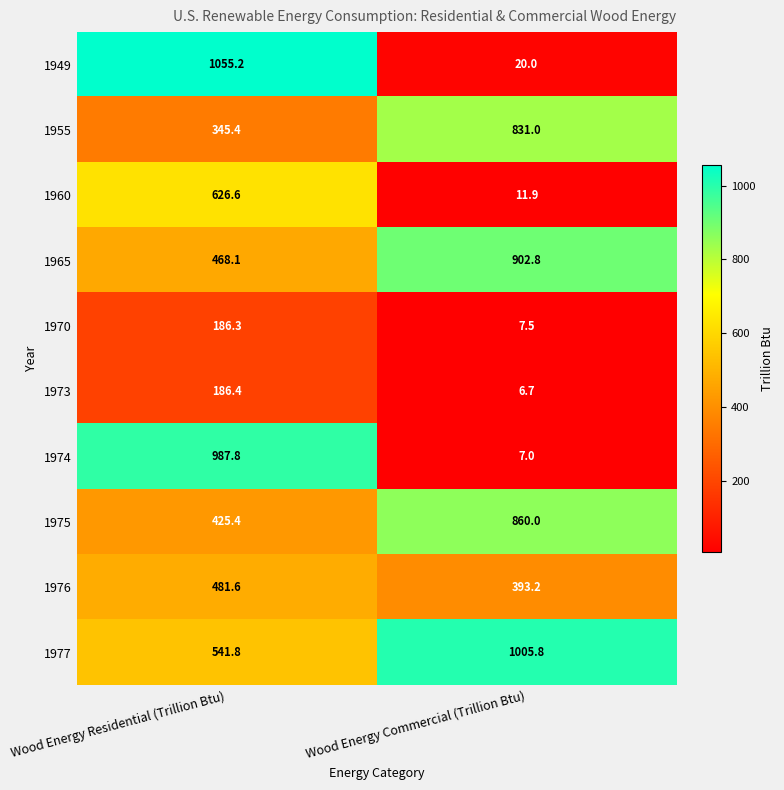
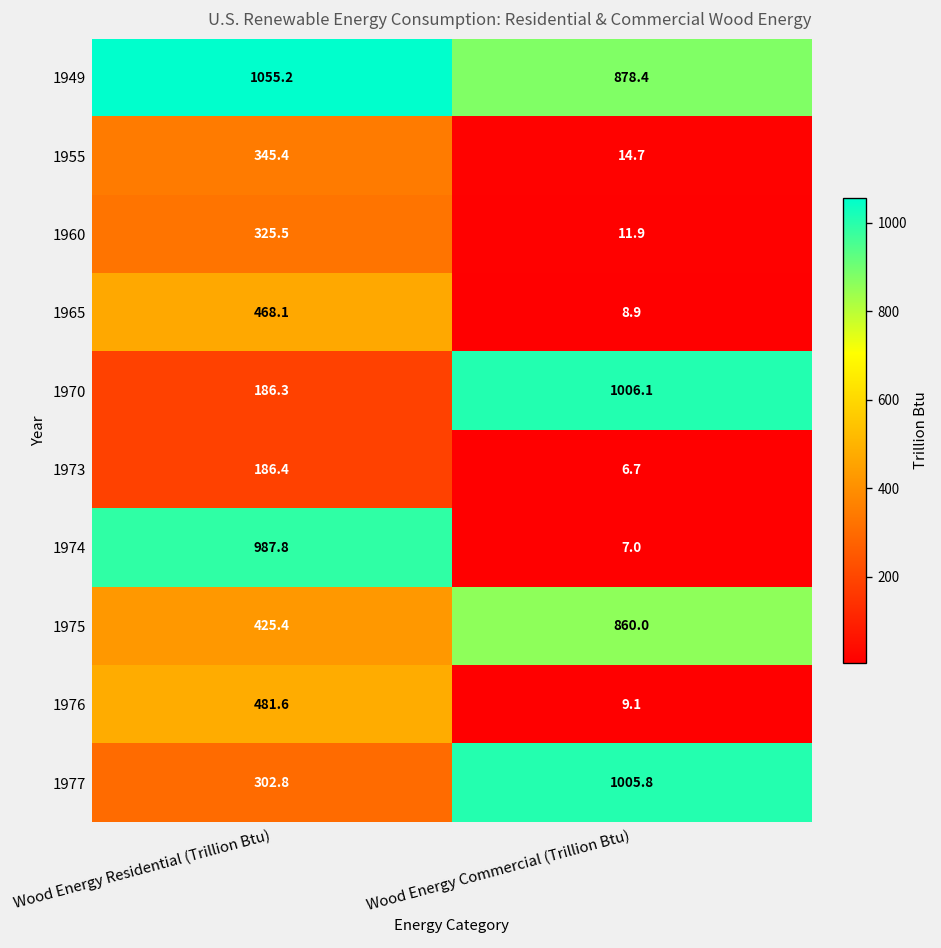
  {
    "1949": {
      "Wood Energy Residential (Trillion Btu)": 1055.2,
-     "Wood Energy Commercial (Trillion Btu)": 20.0
+     "Wood Energy Commercial (Trillion Btu)": 878.4
    },
    "1955": {
      "Wood Energy Residential (Trillion Btu)": 345.4,
-     "Wood Energy Commercial (Trillion Btu)": 831.0
+     "Wood Energy Commercial (Trillion Btu)": 14.7
    },
    "1960": {
-     "Wood Energy Residential (Trillion Btu)": 626.6,
+     "Wood Energy Residential (Trillion Btu)": 325.5,
      "Wood Energy Commercial (Trillion Btu)": 11.9
    },
    "1965": {
      "Wood Energy Residential (Trillion Btu)": 468.1,
-     "Wood Energy Commercial (Trillion Btu)": 902.8
+     "Wood Energy Commercial (Trillion Btu)": 8.9
    },
    "1970": {
      "Wood Energy Residential (Trillion Btu)": 186.3,
-     "Wood Energy Commercial (Trillion Btu)": 7.5
+     "Wood Energy Commercial (Trillion Btu)": 1006.1
    },
    "1973": {
      "Wood Energy Residential (Trillion Btu)": 186.4,
      "Wood Energy Commercial (Trillion Btu)": 6.7
    },
    "1974": {
      "Wood Energy Residential (Trillion Btu)": 987.8,
      "Wood Energy Commercial (Trillion Btu)": 7.0
    },
    "1975": {
      "Wood Energy Residential (Trillion Btu)": 425.4,
      "Wood Energy Commercial (Trillion Btu)": 860.0
    },
    "1976": {
      "Wood Energy Residential (Trillion Btu)": 481.6,
-     "Wood Energy Commercial (Trillion Btu)": 393.2
+     "Wood Energy Commercial (Trillion Btu)": 9.1
    },
    "1977": {
-     "Wood Energy Residential (Trillion Btu)": 541.8,
+     "Wood Energy Residential (Trillion Btu)": 302.8,
      "Wood Energy Commercial (Trillion Btu)": 1005.8
    }
  }
